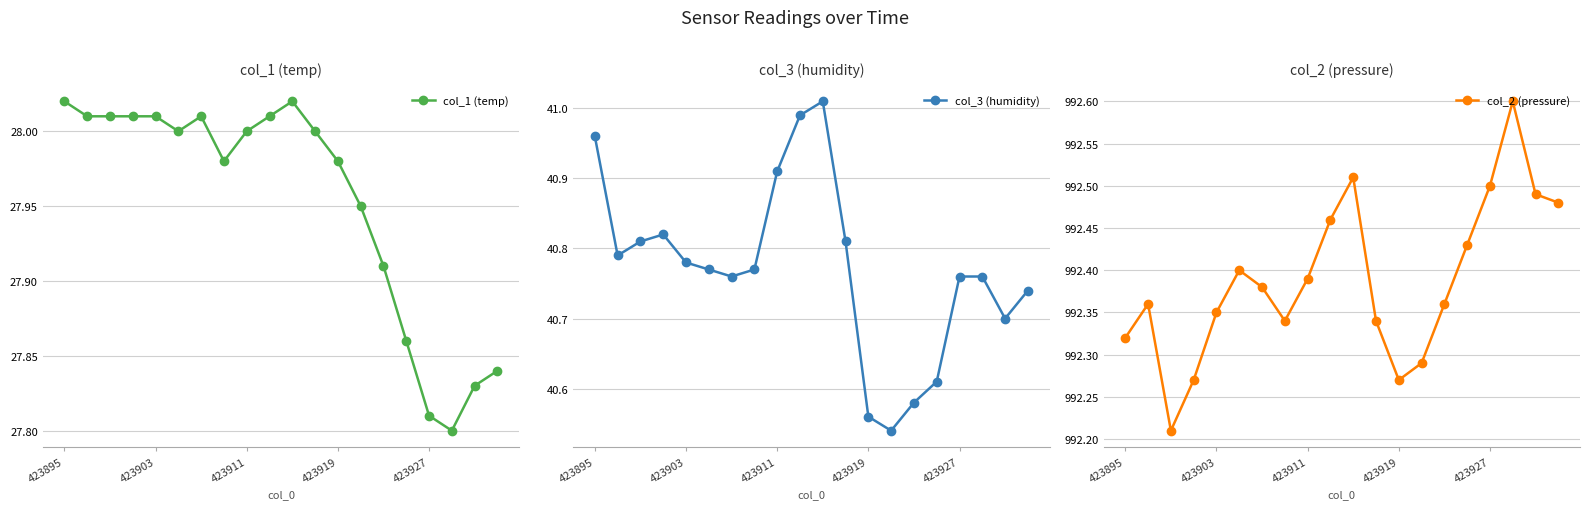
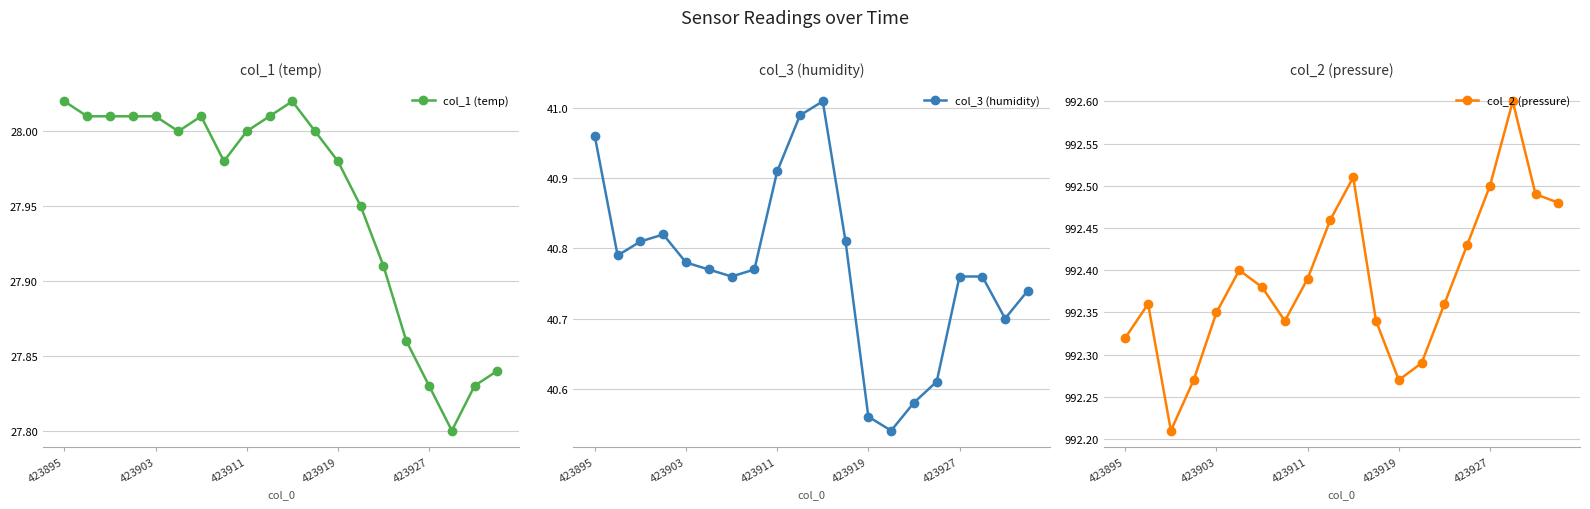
  {
    "col_1 (temp)": {
      "423895": 28.02,
      "423903": 28.01,
      "423911": 28.00,
      "423919": 27.98,
-     "423927": 27.81
+     "423927": 27.83
    },
    "col_3 (humidity)": {
      "423895": 40.96,
      "423903": 40.78,
      "423911": 40.91,
      "423919": 40.56,
      "423927": 40.76
    },
    "col_2 (pressure)": {
      "423895": 992.32,
      "423903": 992.35,
      "423911": 992.39,
      "423919": 992.27,
      "423927": 992.50
    }
  }
